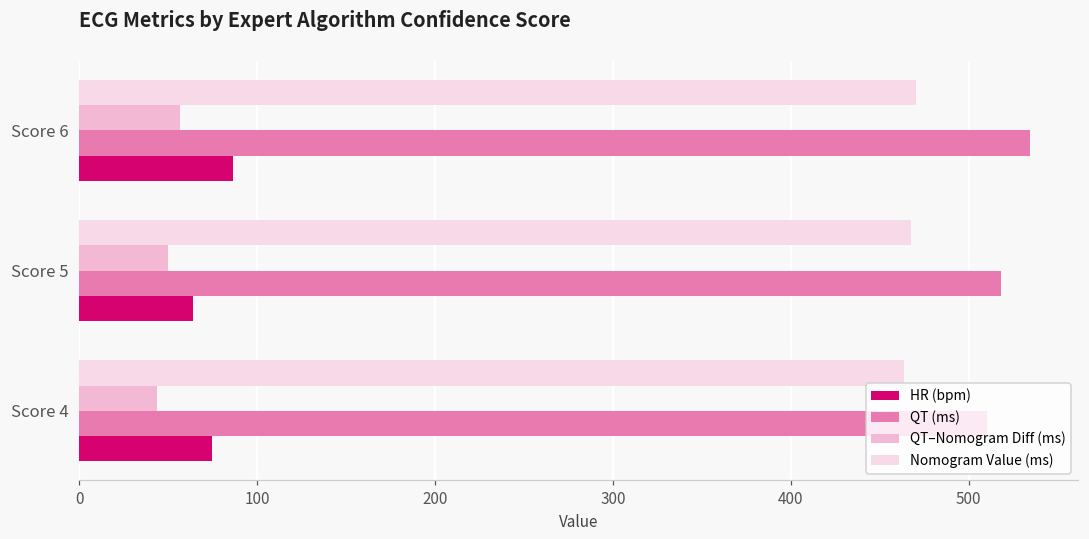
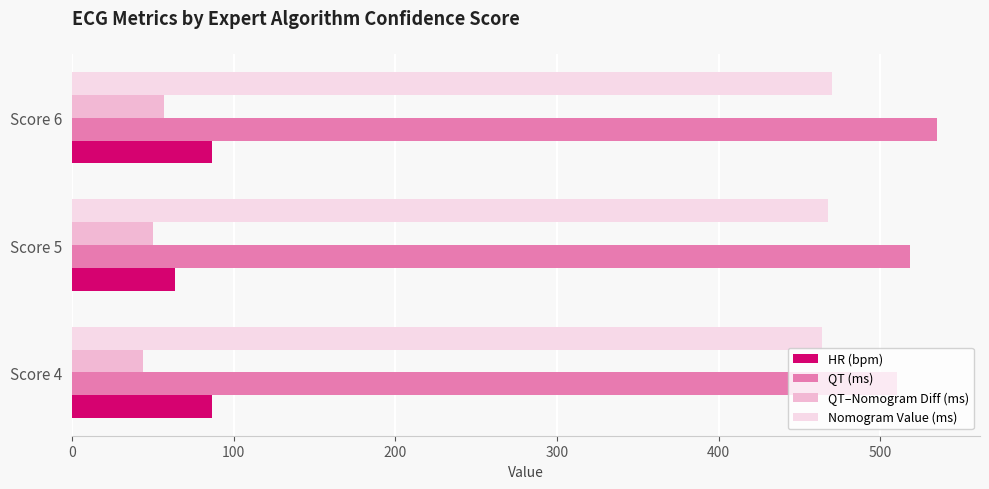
  {
    "HR (bpm)": {
      "Score 6": 86,
      "Score 5": 64,
-     "Score 4": 75
+     "Score 4": 87
    },
    "QT (ms)": {
      "Score 6": 535,
      "Score 5": 518
    }
  }
